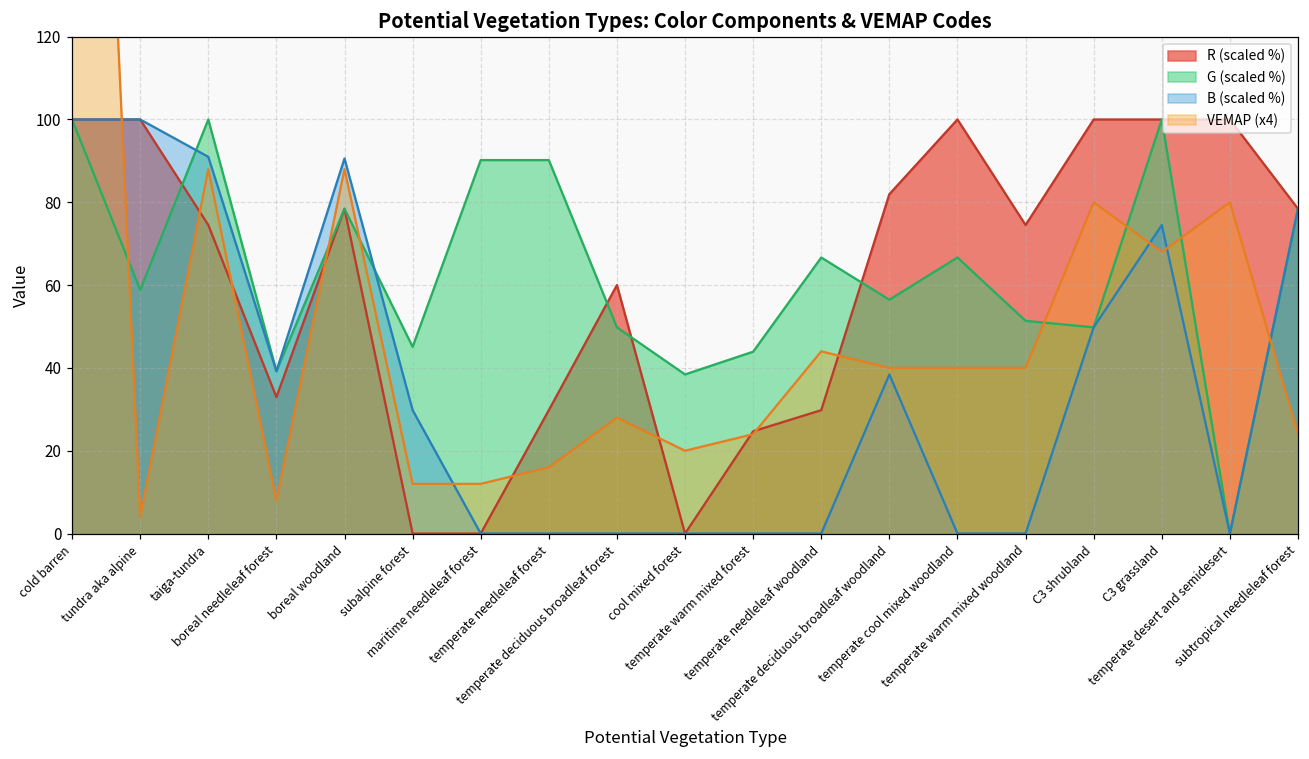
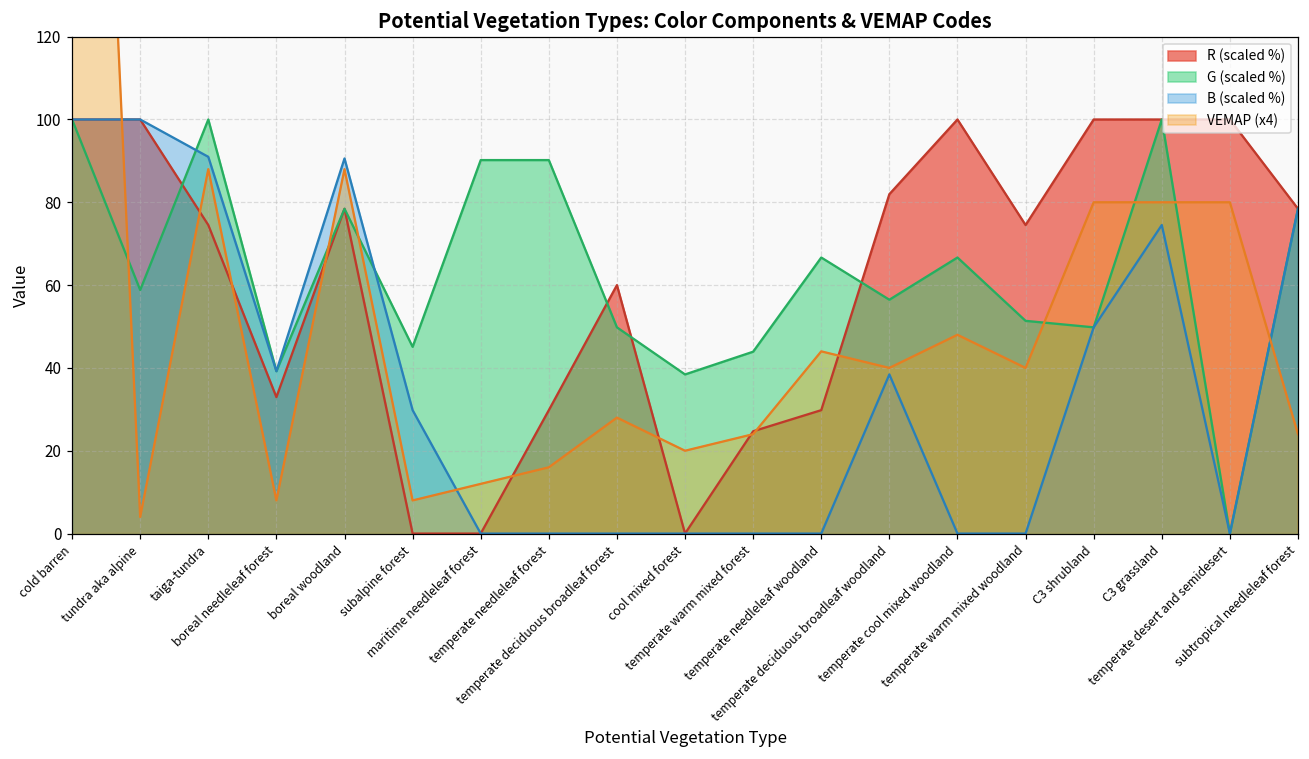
  {
    "R (scaled %)": {
      "taiga-tundra": 75,
      "boreal needleleaf forest": 33,
      "subalpine forest": 0,
      "temperate needleleaf forest": 30,
      "temperate deciduous broadleaf forest": 60,
      "temperate warm mixed forest": 25,
      "temperate needleleaf woodland": 30,
      "temperate deciduous broadleaf woodland": 82,
      "temperate cool mixed woodland": 100,
      "temperate warm mixed woodland": 75,
      "C3 shrubland": 100
    },
    "G (scaled %)": {
      "tundra aka alpine": 59,
      "taiga-tundra": 100,
      "subalpine forest": 45,
      "maritime needleleaf forest": 90,
      "temperate needleleaf forest": 90,
      "temperate deciduous broadleaf forest": 50,
      "cool mixed forest": 38,
      "temperate warm mixed forest": 44,
      "temperate needleleaf woodland": 67,
      "temperate deciduous broadleaf woodland": 56,
      "temperate cool mixed woodland": 67,
      "temperate warm mixed woodland": 51
    },
    "B (scaled %)": {
      "taiga-tundra": 91,
      "boreal woodland": 91,
      "subalpine forest": 30,
      "temperate needleleaf forest": 0,
      "temperate deciduous broadleaf forest": 0,
      "temperate warm mixed forest": 0,
      "temperate needleleaf woodland": 0,
      "temperate deciduous broadleaf woodland": 38,
      "temperate cool mixed woodland": 0,
      "temperate warm mixed woodland": 0,
      "C3 grassland": 75
    },
    "VEMAP (x4)": {
      "tundra aka alpine": 4,
      "taiga-tundra": 88,
      "boreal needleleaf forest": 8,
      "boreal woodland": 88,
-     "subalpine forest": 12,
+     "subalpine forest": 8,
      "maritime needleleaf forest": 12,
      "temperate needleleaf forest": 16,
      "temperate deciduous broadleaf forest": 28,
      "cool mixed forest": 20,
      "temperate warm mixed forest": 24,
      "temperate needleleaf woodland": 44,
      "temperate deciduous broadleaf woodland": 40,
-     "temperate cool mixed woodland": 40,
+     "temperate cool mixed woodland": 48,
      "temperate warm mixed woodland": 40,
      "C3 shrubland": 80,
-     "C3 grassland": 68,
+     "C3 grassland": 80,
      "temperate desert and semidesert": 80,
      "subtropical needleleaf forest": 24
    }
  }
